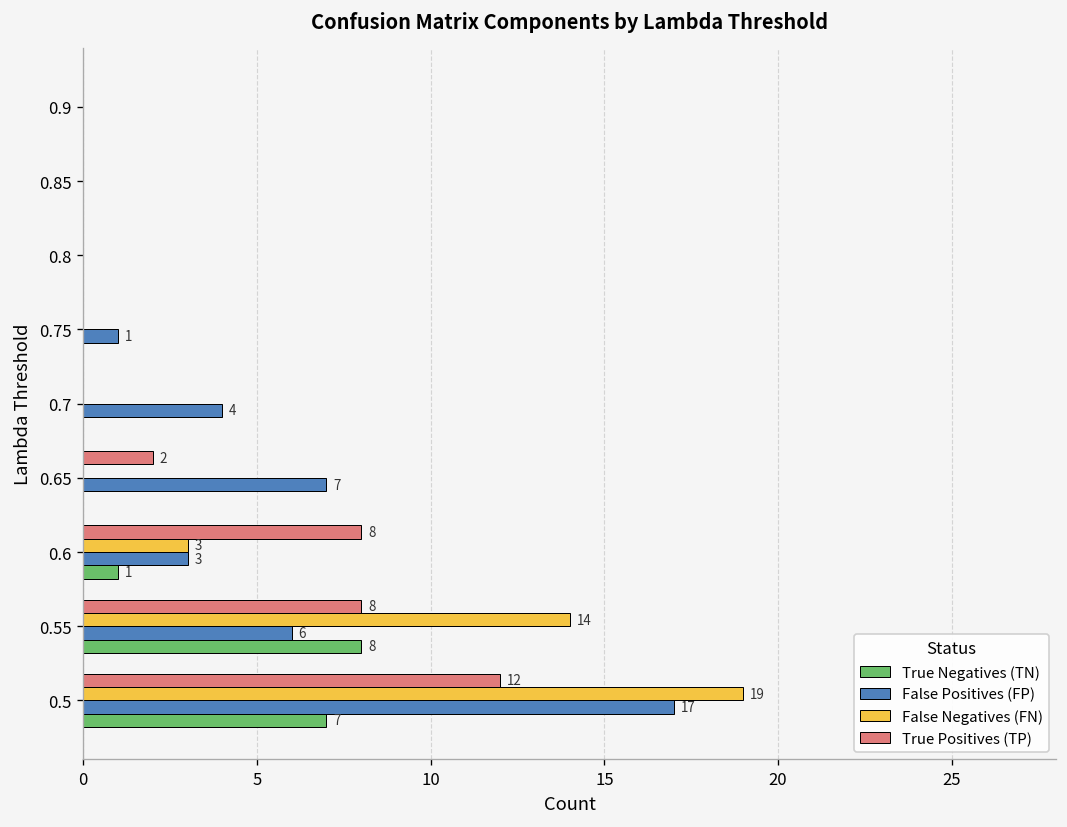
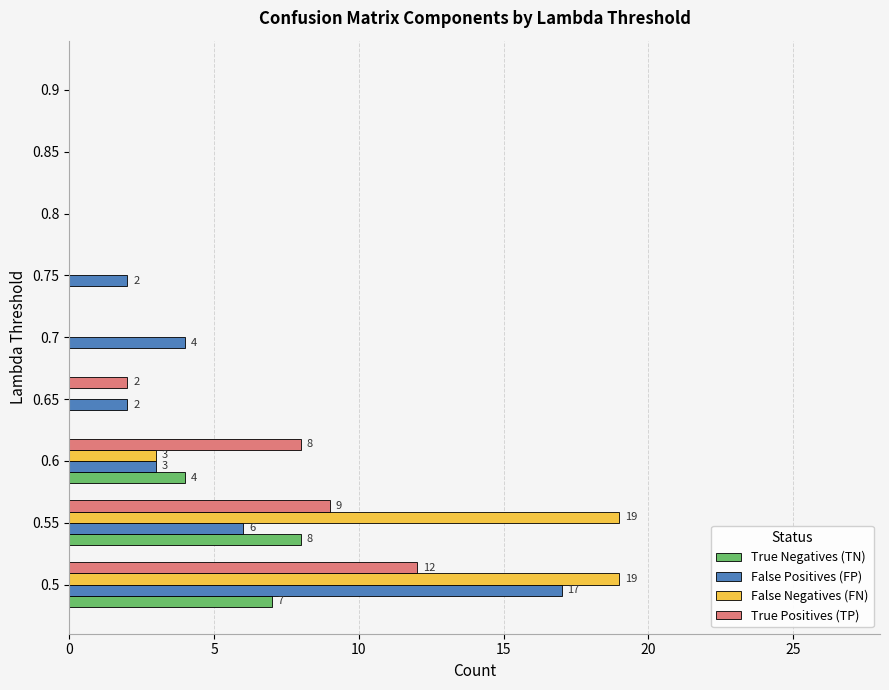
  {
    "True Negatives (TN)": {
-     "0.6": 1,
+     "0.6": 4,
      "0.55": 8,
      "0.5": 7
    },
    "False Positives (FP)": {
-     "0.75": 1,
+     "0.75": 2,
      "0.7": 4,
-     "0.65": 7,
+     "0.65": 2,
      "0.6": 3,
      "0.55": 6,
      "0.5": 17
    },
    "False Negatives (FN)": {
      "0.6": 3,
-     "0.55": 14,
+     "0.55": 19,
      "0.5": 19
    },
    "True Positives (TP)": {
      "0.65": 2,
      "0.6": 8,
-     "0.55": 8,
+     "0.55": 9,
      "0.5": 12
    }
  }
